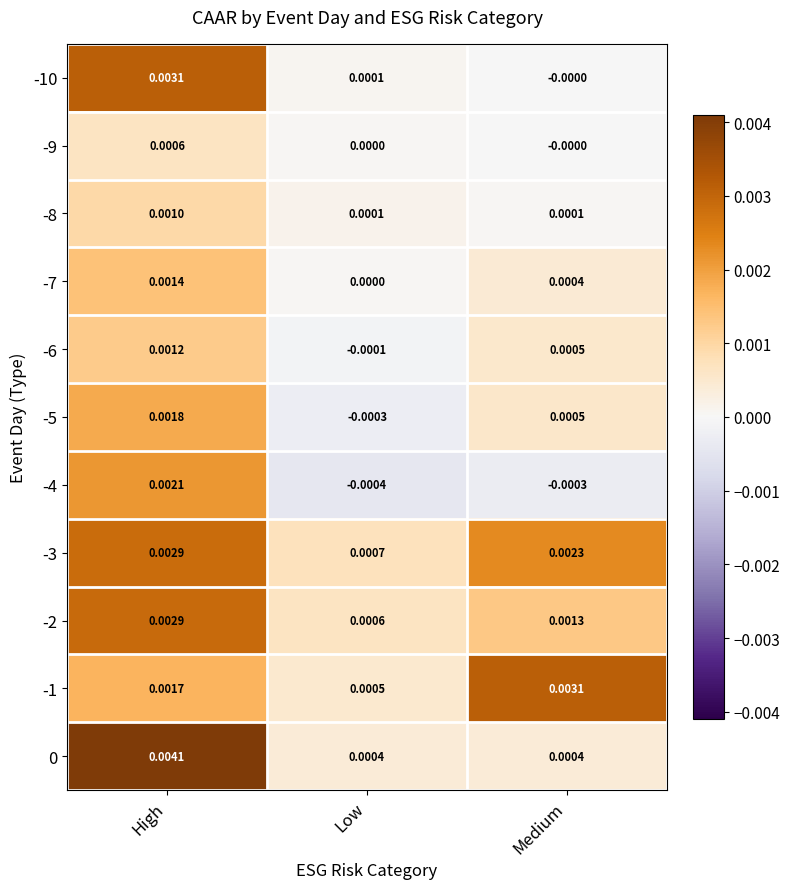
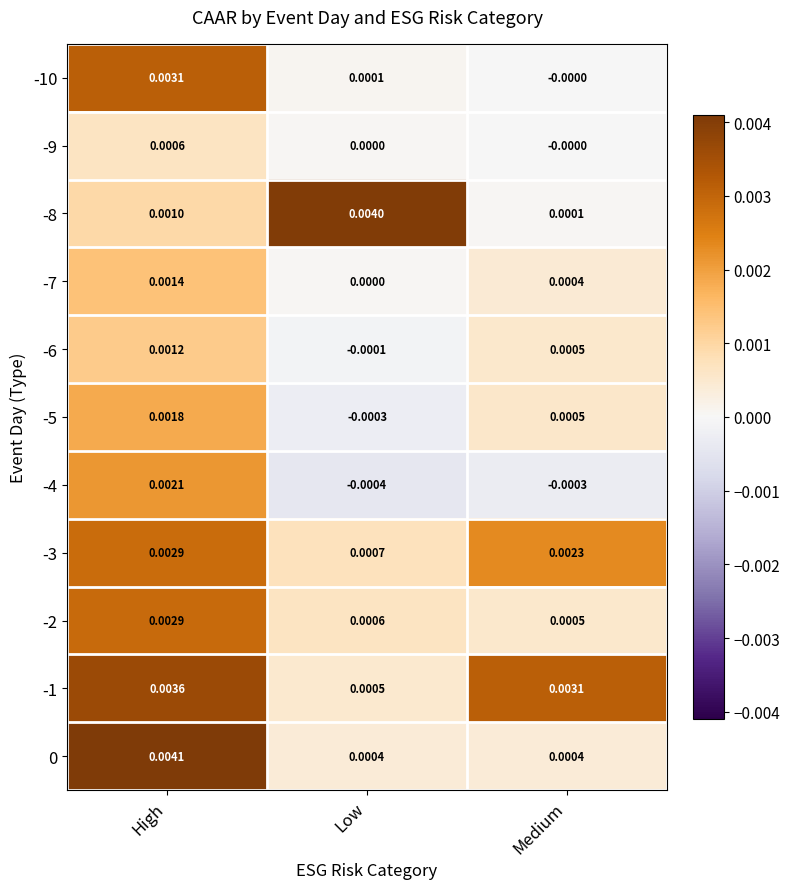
  {
    "-10": {
      "High": 0.0031,
      "Low": 0.0001,
      "Medium": -0.0000
    },
    "-9": {
      "High": 0.0006,
      "Low": 0.0000,
      "Medium": -0.0000
    },
    "-8": {
      "High": 0.0010,
-     "Low": 0.0001,
+     "Low": 0.0040,
      "Medium": 0.0001
    },
    "-7": {
      "High": 0.0014,
      "Low": 0.0000,
      "Medium": 0.0004
    },
    "-6": {
      "High": 0.0012,
      "Low": -0.0001,
      "Medium": 0.0005
    },
    "-5": {
      "High": 0.0018,
      "Low": -0.0003,
      "Medium": 0.0005
    },
    "-4": {
      "High": 0.0021,
      "Low": -0.0004,
      "Medium": -0.0003
    },
    "-3": {
      "High": 0.0029,
      "Low": 0.0007,
      "Medium": 0.0023
    },
    "-2": {
      "High": 0.0029,
      "Low": 0.0006,
-     "Medium": 0.0013
+     "Medium": 0.0005
    },
    "-1": {
-     "High": 0.0017,
+     "High": 0.0036,
      "Low": 0.0005,
      "Medium": 0.0031
    },
    "0": {
      "High": 0.0041,
      "Low": 0.0004,
      "Medium": 0.0004
    }
  }
